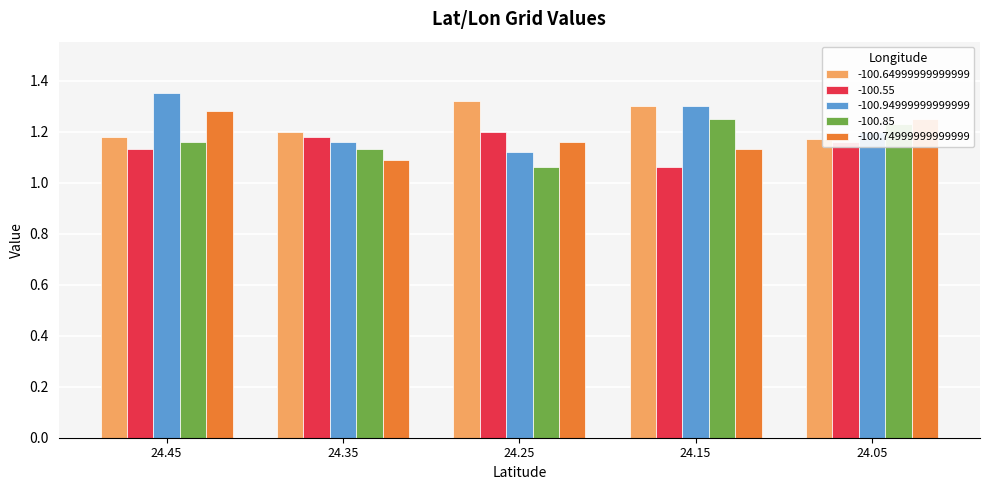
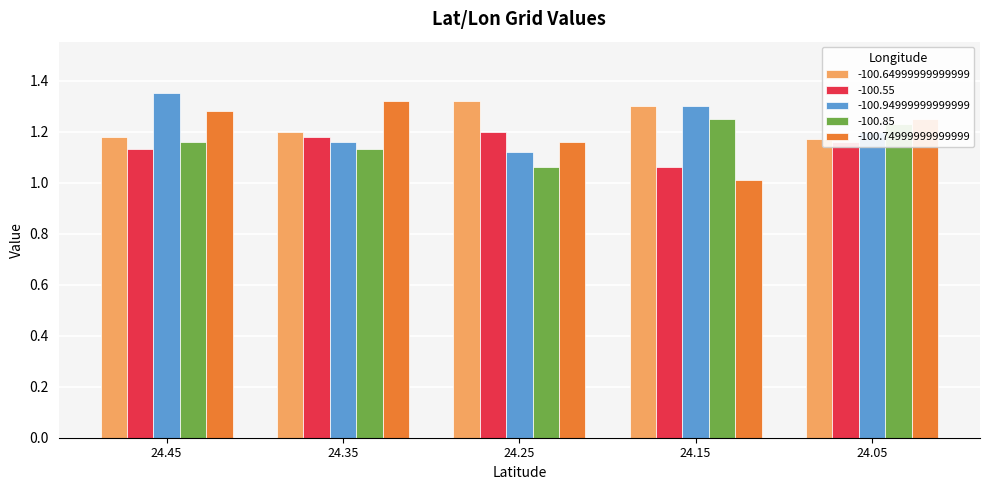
  {
    "-100.64999999999999": {
      "24.45": 1.18,
      "24.35": 1.20,
      "24.25": 1.32,
      "24.15": 1.30,
      "24.05": 1.17
    },
    "-100.55": {
      "24.45": 1.13,
      "24.35": 1.18,
      "24.25": 1.20,
      "24.15": 1.06
    },
    "-100.94999999999999": {
      "24.45": 1.35,
      "24.35": 1.16,
      "24.25": 1.12,
      "24.15": 1.30
    },
    "-100.85": {
      "24.45": 1.16,
      "24.35": 1.13,
      "24.25": 1.06,
      "24.15": 1.25
    },
    "-100.74999999999999": {
      "24.45": 1.28,
-     "24.35": 1.09,
+     "24.35": 1.32,
      "24.25": 1.16,
-     "24.15": 1.13
+     "24.15": 1.01
    }
  }
